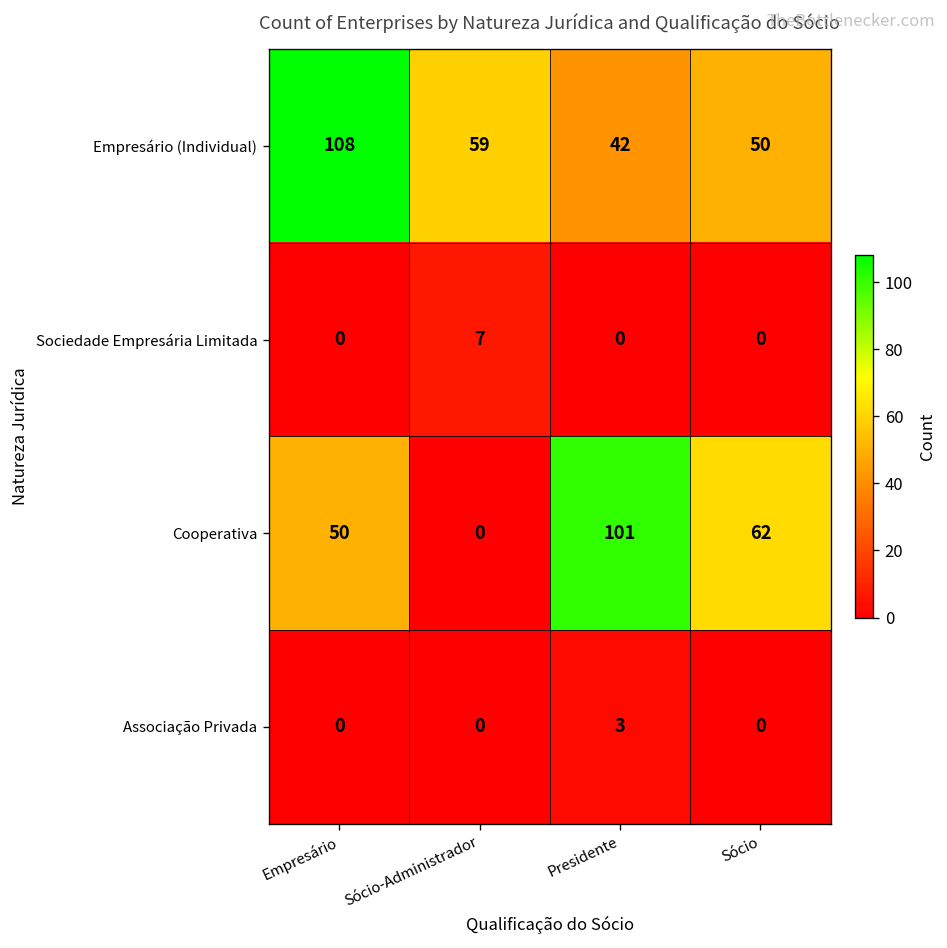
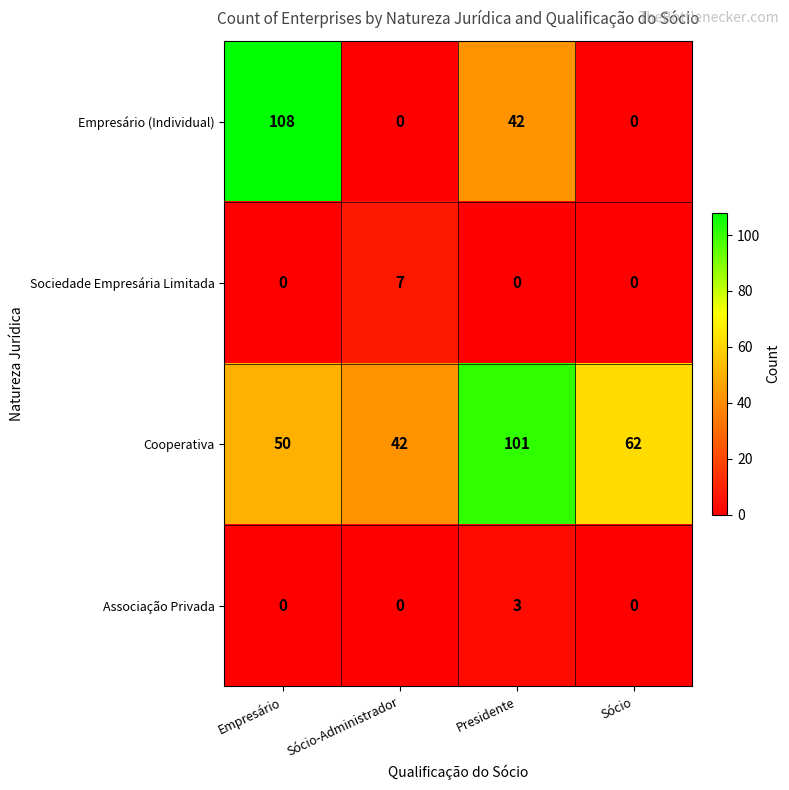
  {
    "Empresário (Individual)": {
      "Empresário": 108,
-     "Sócio-Administrador": 59,
+     "Sócio-Administrador": 0,
      "Presidente": 42,
-     "Sócio": 50
+     "Sócio": 0
    },
    "Sociedade Empresária Limitada": {
      "Empresário": 0,
      "Sócio-Administrador": 7,
      "Presidente": 0,
      "Sócio": 0
    },
    "Cooperativa": {
      "Empresário": 50,
-     "Sócio-Administrador": 0,
+     "Sócio-Administrador": 42,
      "Presidente": 101,
      "Sócio": 62
    },
    "Associação Privada": {
      "Empresário": 0,
      "Sócio-Administrador": 0,
      "Presidente": 3,
      "Sócio": 0
    }
  }
